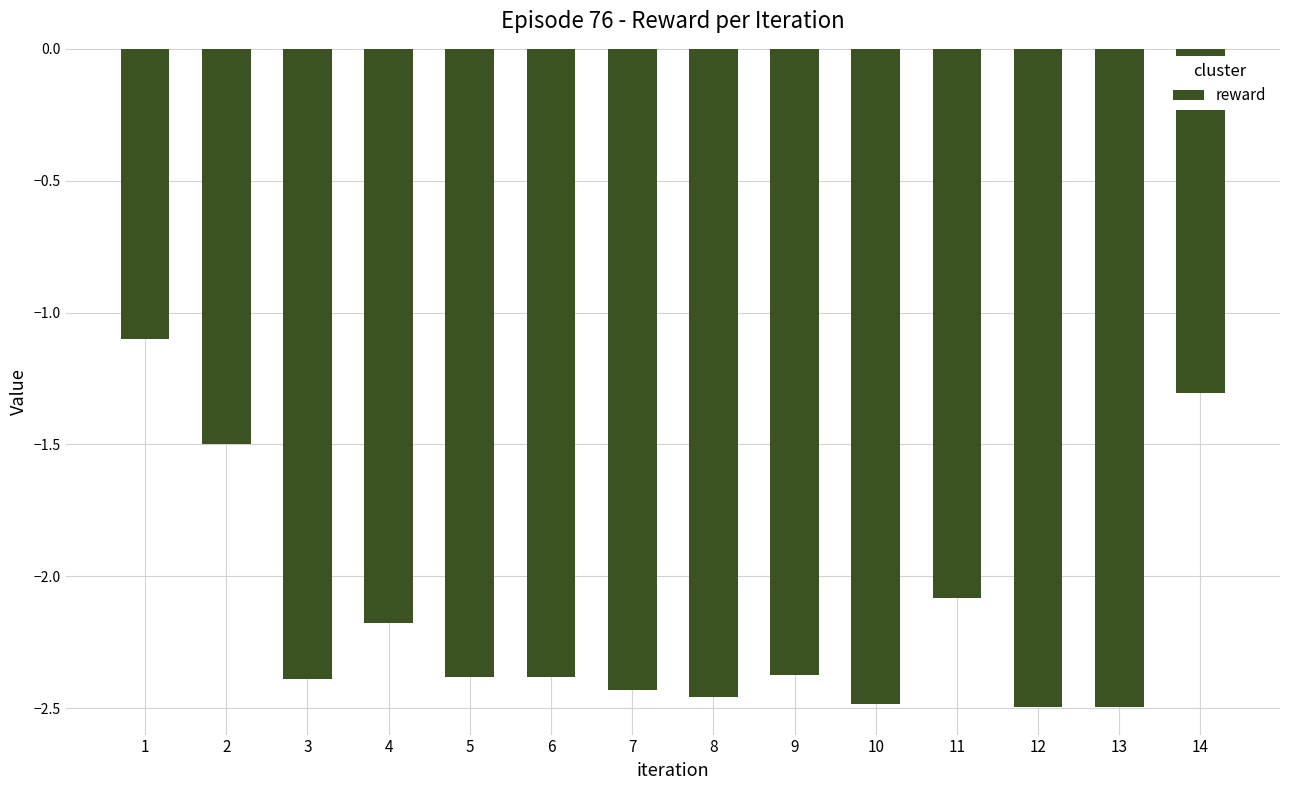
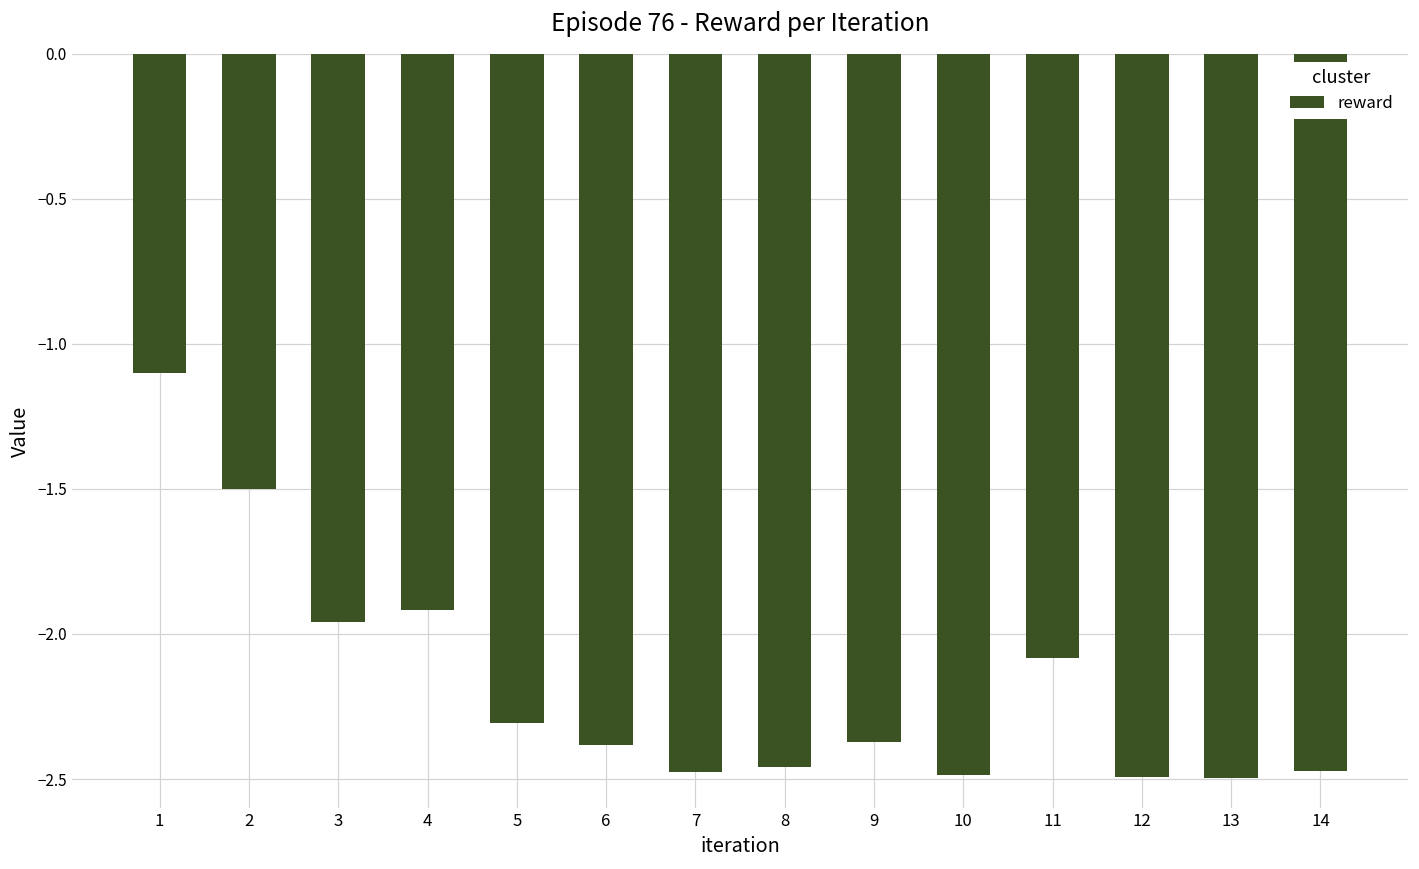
  {
    "1": -1.10,
    "2": -1.50,
-   "3": -2.39,
-   "4": -2.18,
-   "5": -2.38,
+   "3": -1.96,
+   "4": -1.92,
+   "5": -2.31,
    "6": -2.38,
-   "7": -2.43,
+   "7": -2.47,
    "8": -2.46,
    "9": -2.37,
    "10": -2.48,
    "11": -2.08,
    "12": -2.49,
    "13": -2.50,
-   "14": -1.31
+   "14": -2.47
  }
